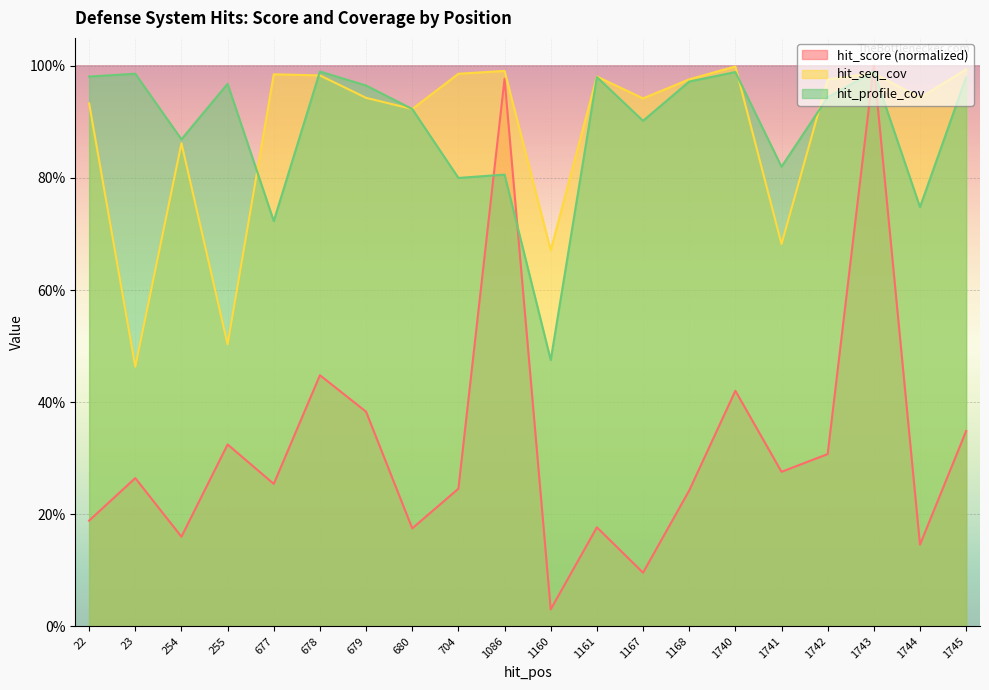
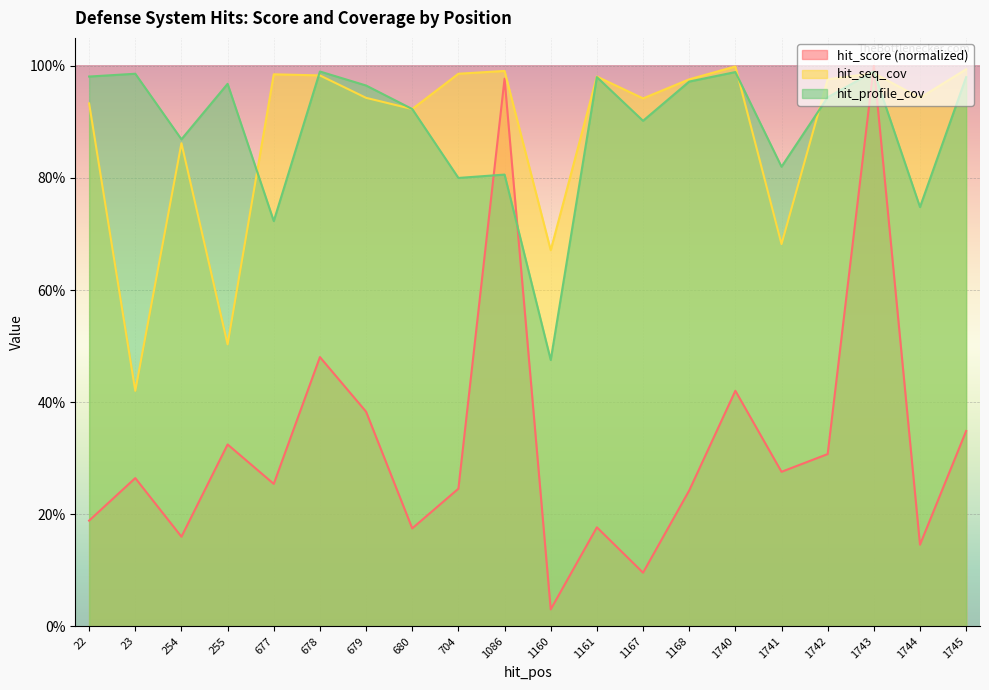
  {
    "hit_score (normalized)": {
      "22": "19%",
      "23": "26%",
      "254": "16%",
      "255": "32%",
      "677": "25%",
-     "678": "45%",
+     "678": "48%",
      "679": "38%",
      "680": "17%",
      "704": "25%",
      "1086": "98%",
      "1160": "3%",
      "1161": "18%",
      "1167": "10%",
      "1168": "24%",
      "1740": "42%",
      "1741": "28%",
      "1742": "31%",
      "1744": "15%",
      "1745": "35%"
    },
    "hit_seq_cov": {
      "22": "93%",
-     "23": "46%",
+     "23": "42%",
      "254": "86%",
      "255": "50%",
      "677": "99%",
      "678": "98%",
      "679": "94%",
      "704": "99%",
      "1086": "99%",
      "1160": "67%",
      "1167": "94%",
      "1740": "100%",
      "1741": "68%"
    },
    "hit_profile_cov": {
      "22": "98%",
      "23": "99%",
      "254": "87%",
      "255": "97%",
      "677": "72%",
      "678": "99%",
      "679": "97%",
      "704": "80%",
      "1086": "81%",
      "1160": "48%",
      "1167": "90%",
      "1740": "99%",
      "1741": "82%",
      "1744": "75%"
    }
  }
